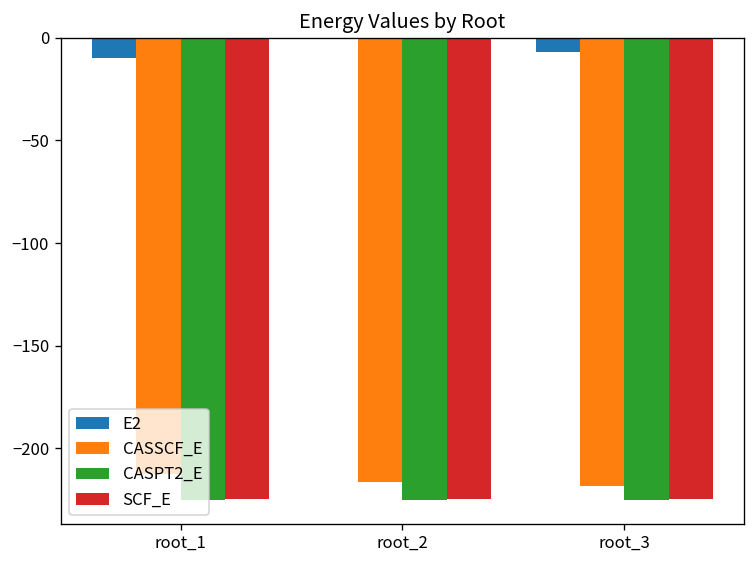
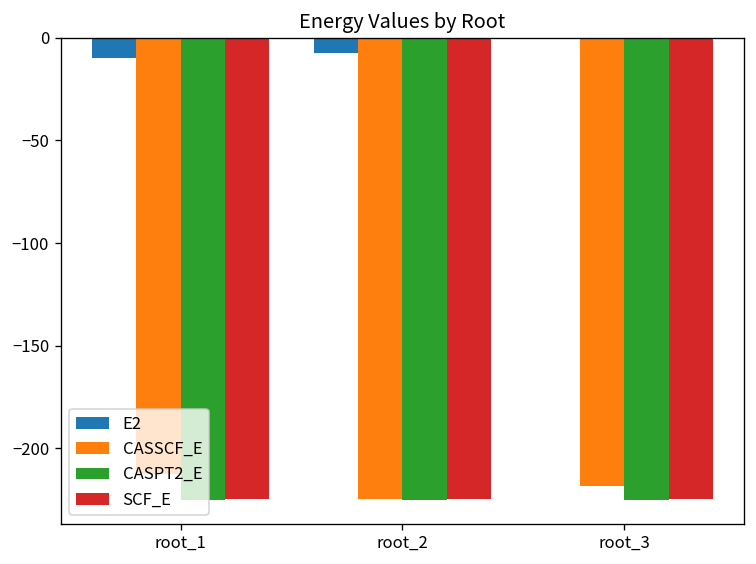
  {
    "E2": {
      "root_1": -10,
-     "root_2": -1,
-     "root_3": -7
+     "root_2": -8,
+     "root_3": -1
    },
    "CASSCF_E": {
-     "root_2": -216,
+     "root_2": -224,
      "root_3": -218
    },
    "CASPT2_E": {
      "root_2": -225,
      "root_3": -225
    },
    "SCF_E": {
      "root_1": -225,
      "root_2": -225,
      "root_3": -225
    }
  }
